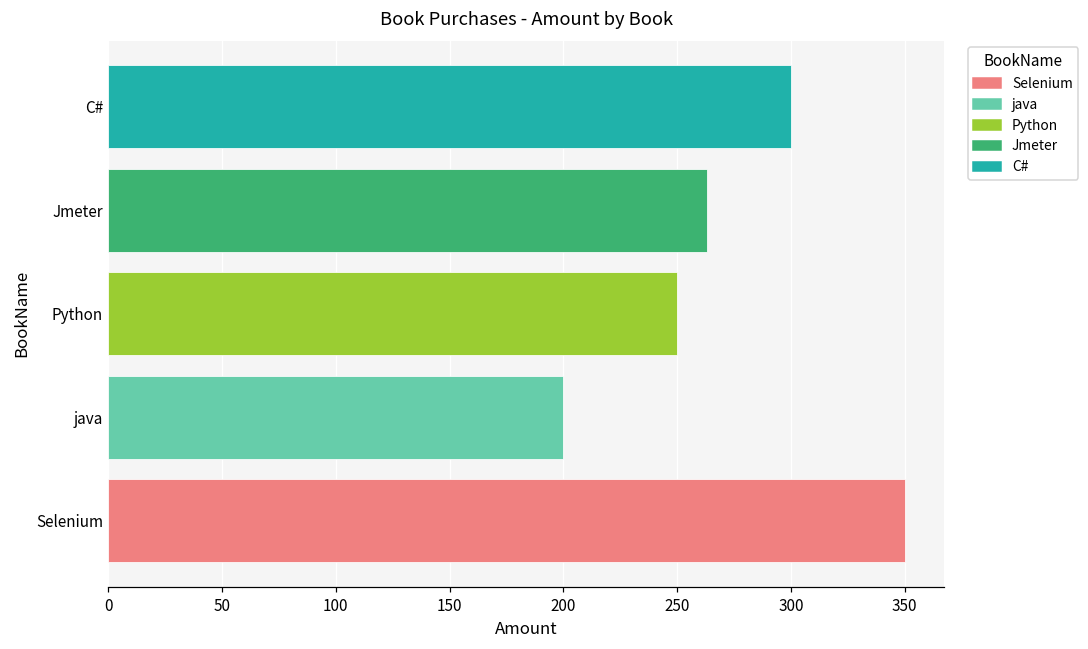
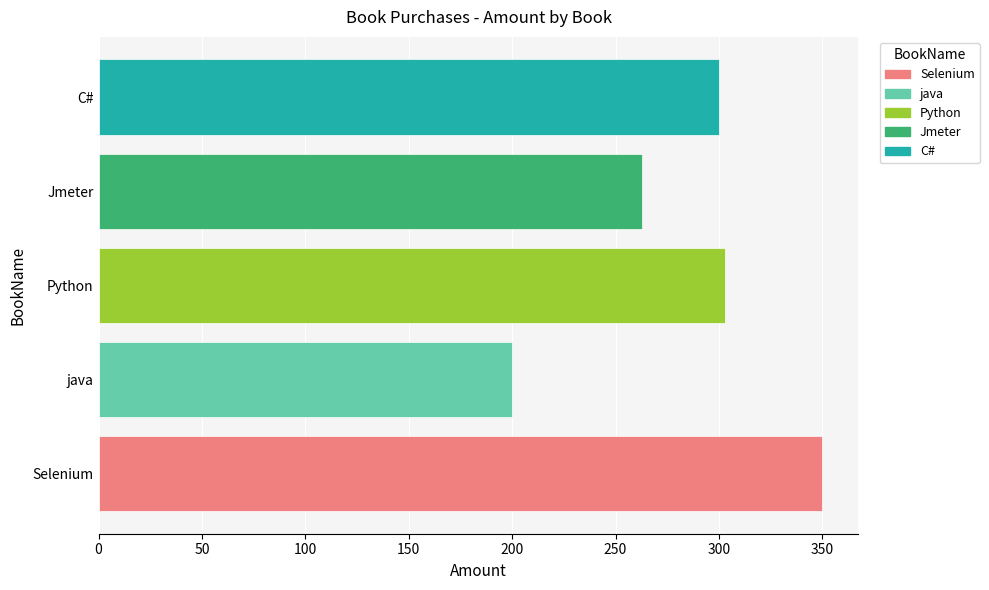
  {
    "C#": 300,
    "Jmeter": 263,
-   "Python": 250,
+   "Python": 303,
    "java": 200,
    "Selenium": 350
  }
